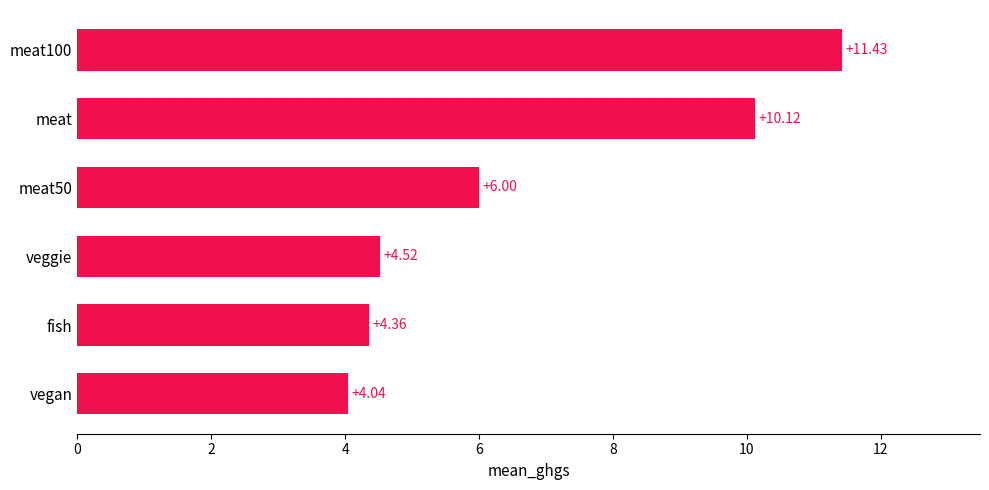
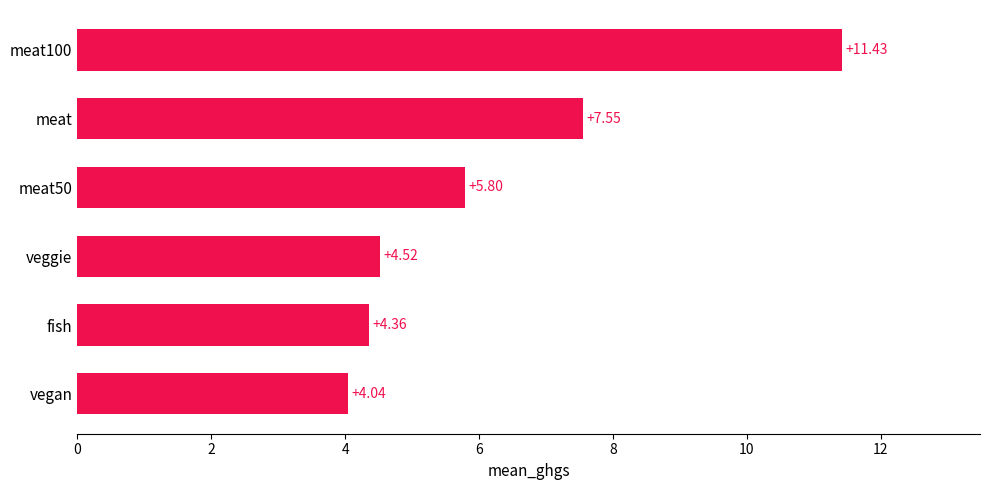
  {
    "meat100": "+11.43",
-   "meat": "+10.12",
-   "meat50": "+6.00",
+   "meat": "+7.55",
+   "meat50": "+5.80",
    "veggie": "+4.52",
    "fish": "+4.36",
    "vegan": "+4.04"
  }
